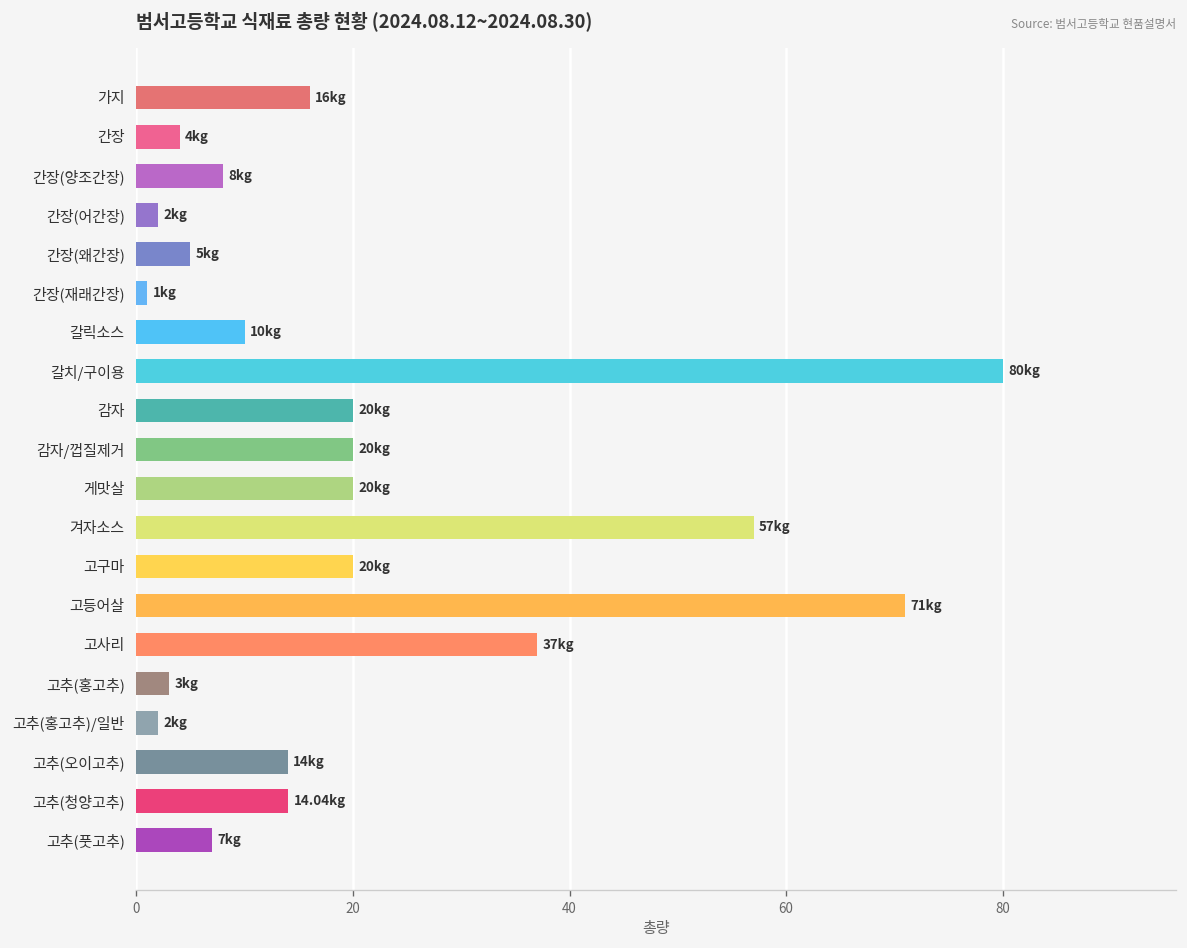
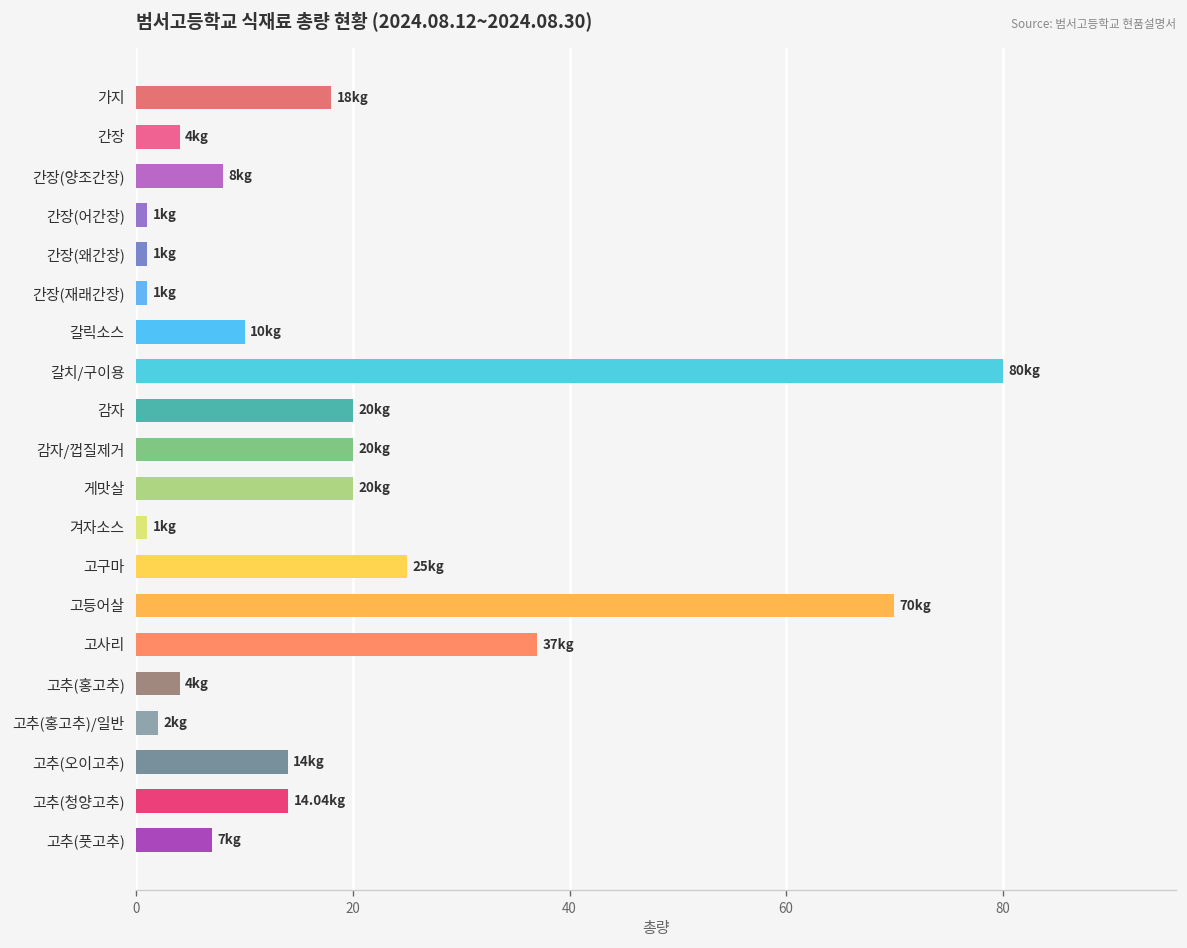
  {
-   "가지": 16,
+   "가지": 18,
    "간장": 4,
    "간장(양조간장)": 8,
-   "간장(어간장)": 2,
-   "간장(왜간장)": 5,
+   "간장(어간장)": 1,
+   "간장(왜간장)": 1,
    "간장(재래간장)": 1,
    "갈릭소스": 10,
    "갈치/구이용": 80,
    "감자": 20,
    "감자/껍질제거": 20,
    "게맛살": 20,
-   "겨자소스": 57,
-   "고구마": 20,
-   "고등어살": 71,
+   "겨자소스": 1,
+   "고구마": 25,
+   "고등어살": 70,
    "고사리": 37,
-   "고추(홍고추)": 3,
+   "고추(홍고추)": 4,
    "고추(홍고추)/일반": 2,
    "고추(오이고추)": 14,
    "고추(청양고추)": 14.04,
    "고추(풋고추)": 7
  }
